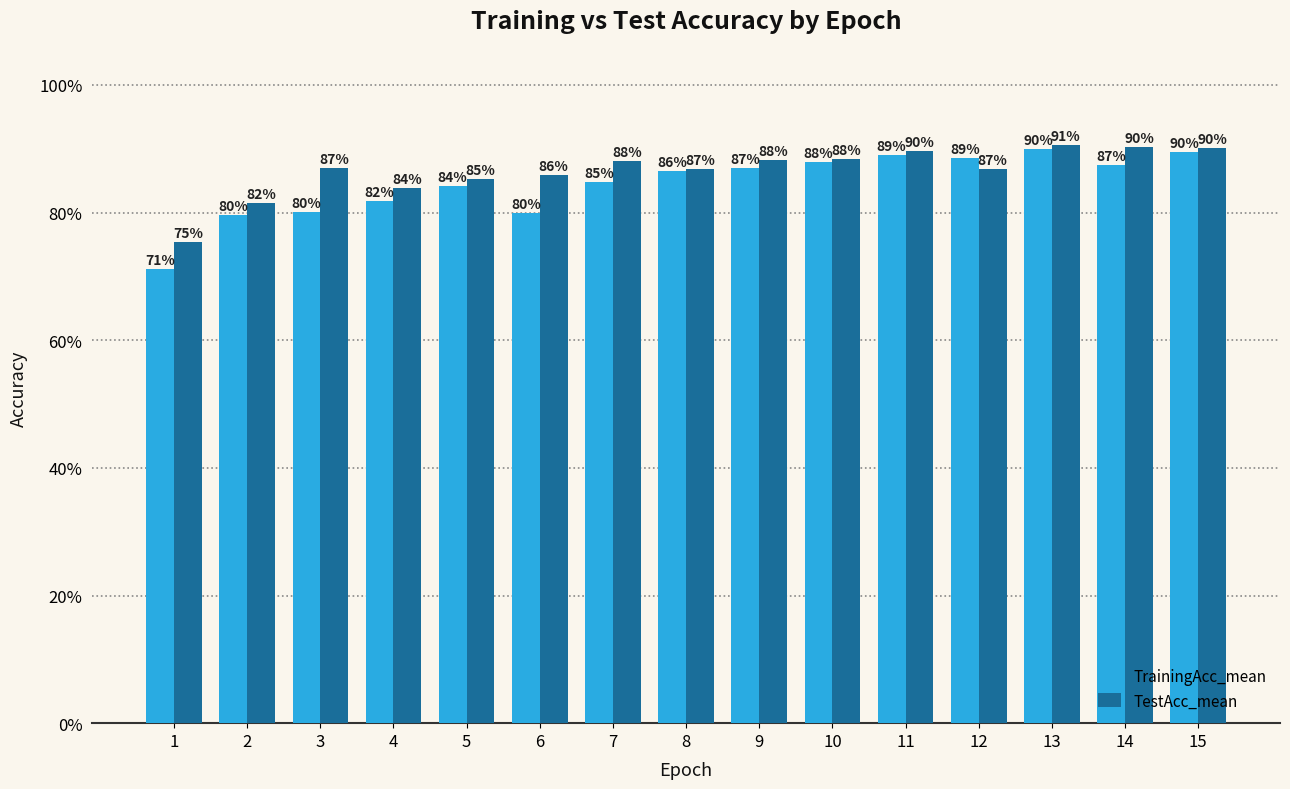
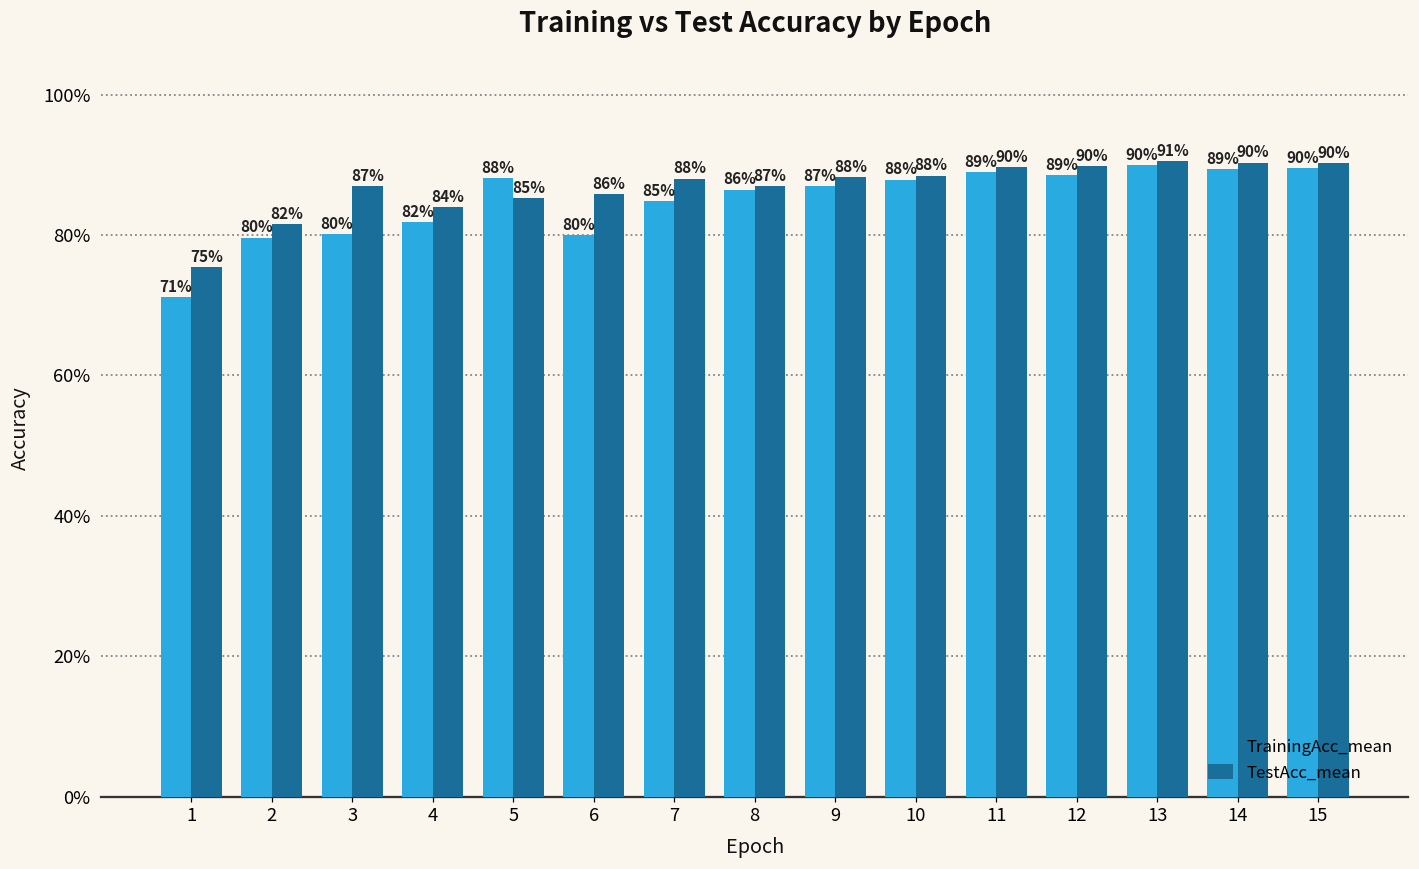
  {
    "TrainingAcc_mean": {
      "1": "71%",
      "2": "80%",
      "3": "80%",
      "4": "82%",
-     "5": "84%",
+     "5": "88%",
      "6": "80%",
      "7": "85%",
      "8": "86%",
      "9": "87%",
      "10": "88%",
      "11": "89%",
      "12": "89%",
      "13": "90%",
-     "14": "87%",
+     "14": "89%",
      "15": "90%"
    },
    "TestAcc_mean": {
      "1": "75%",
      "2": "82%",
      "3": "87%",
      "4": "84%",
      "5": "85%",
      "6": "86%",
      "7": "88%",
      "8": "87%",
      "9": "88%",
      "10": "88%",
      "11": "90%",
-     "12": "87%",
+     "12": "90%",
      "13": "91%",
      "14": "90%",
      "15": "90%"
    }
  }
